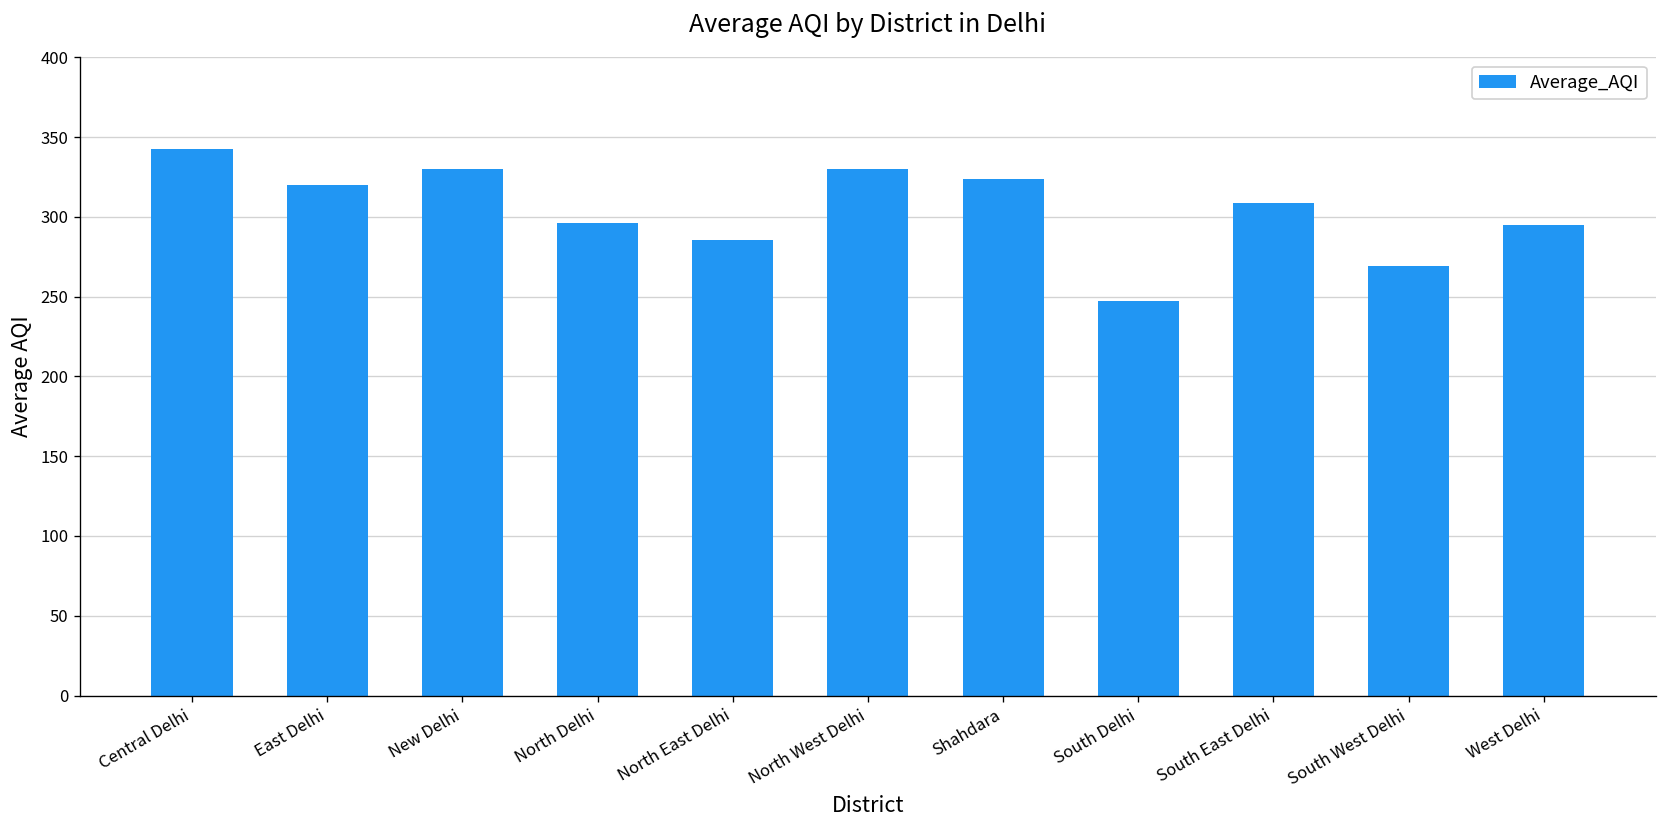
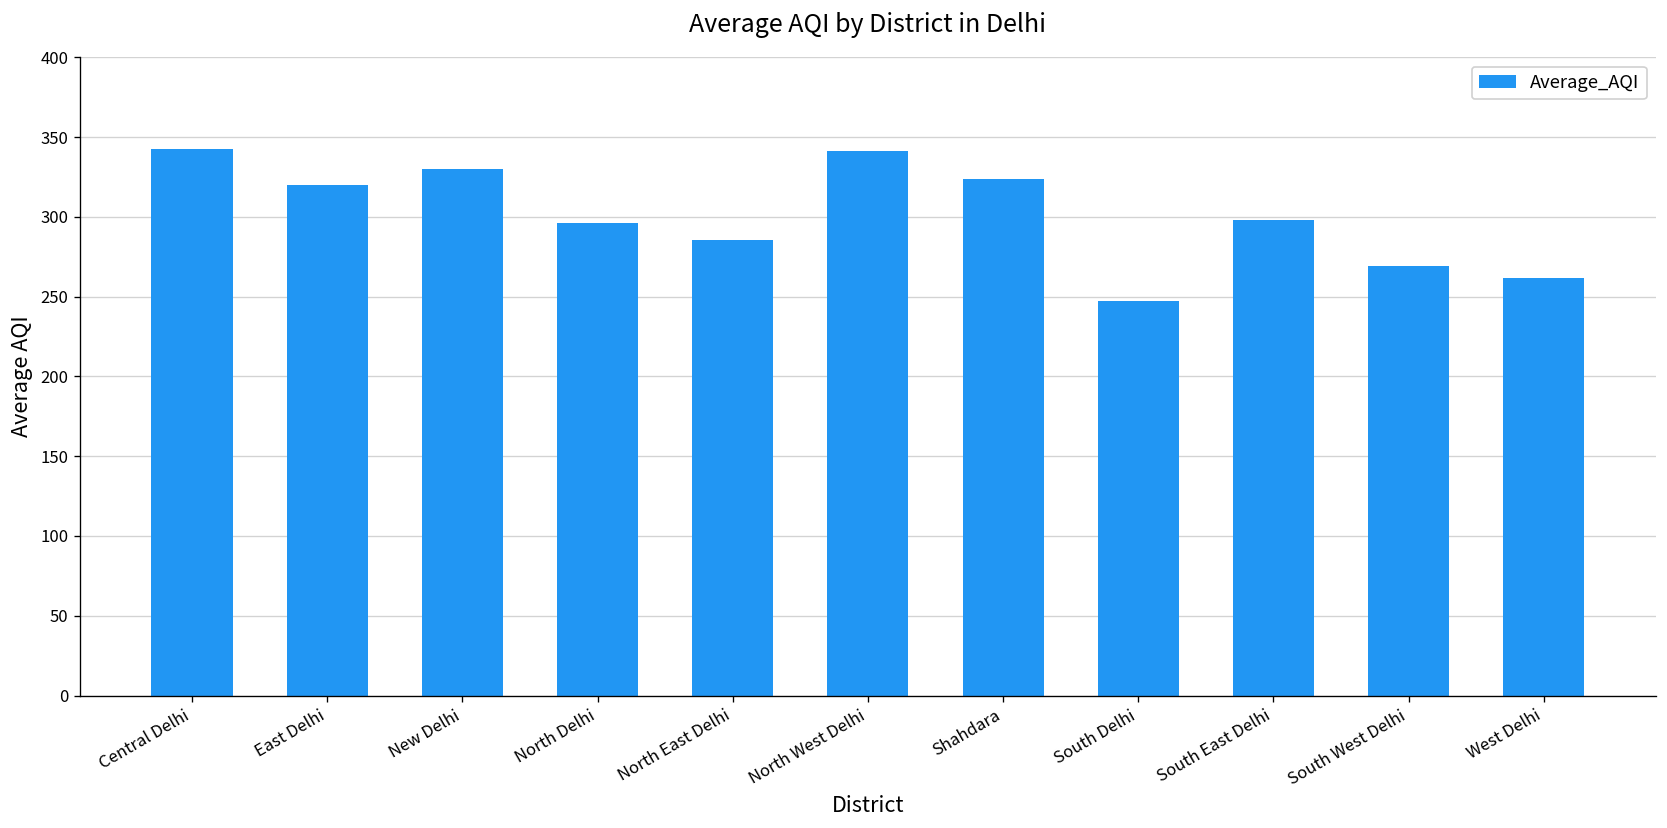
  {
    "Central Delhi": 343,
    "East Delhi": 320,
    "New Delhi": 330,
    "North Delhi": 296,
    "North East Delhi": 285,
-   "North West Delhi": 330,
+   "North West Delhi": 341,
    "Shahdara": 324,
    "South Delhi": 247,
-   "South East Delhi": 309,
+   "South East Delhi": 298,
    "South West Delhi": 269,
-   "West Delhi": 295
+   "West Delhi": 262
  }
